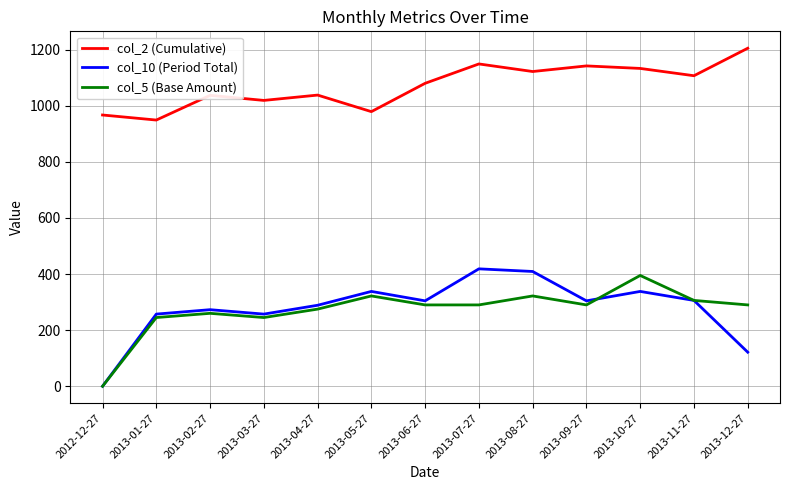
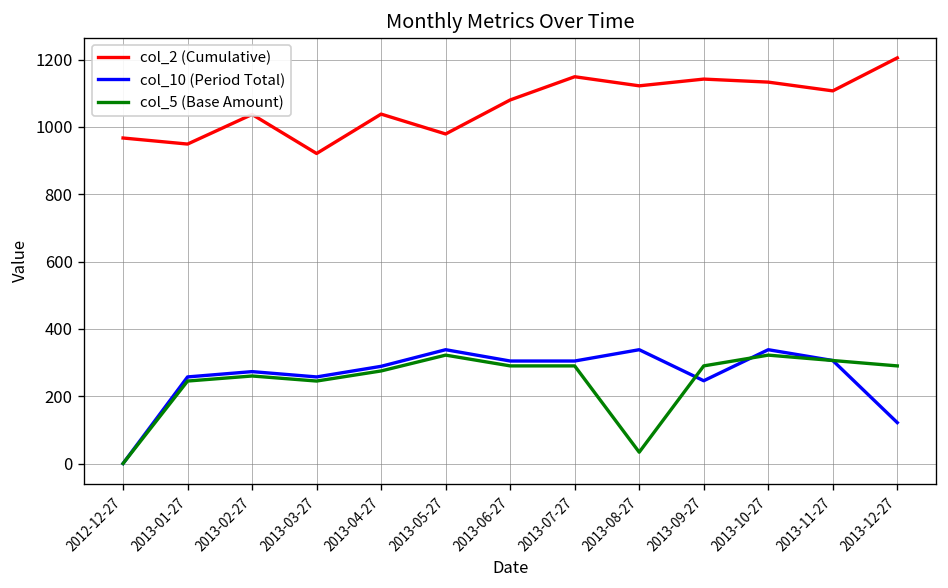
  {
    "col_2 (Cumulative)": {
      "2012-12-27": 970,
      "2013-01-27": 950,
-     "2013-03-27": 1020,
+     "2013-03-27": 920,
      "2013-04-27": 1040,
      "2013-05-27": 980,
      "2013-06-27": 1080,
      "2013-07-27": 1150,
      "2013-08-27": 1120,
      "2013-09-27": 1140,
      "2013-10-27": 1130,
      "2013-11-27": 1110,
      "2013-12-27": 1210
    },
    "col_10 (Period Total)": {
      "2013-01-27": 260,
      "2013-02-27": 270,
      "2013-03-27": 260,
      "2013-04-27": 290,
      "2013-05-27": 340,
      "2013-06-27": 300,
-     "2013-07-27": 420,
-     "2013-08-27": 410,
-     "2013-09-27": 300,
+     "2013-07-27": 300,
+     "2013-08-27": 340,
+     "2013-09-27": 250,
      "2013-10-27": 340,
      "2013-12-27": 120
    },
    "col_5 (Base Amount)": {
      "2013-01-27": 250,
      "2013-02-27": 260,
      "2013-03-27": 250,
      "2013-04-27": 280,
      "2013-05-27": 320,
      "2013-06-27": 290,
      "2013-07-27": 290,
-     "2013-08-27": 320,
+     "2013-08-27": 30,
      "2013-09-27": 290,
-     "2013-10-27": 400,
+     "2013-10-27": 320,
      "2013-12-27": 290
    }
  }
